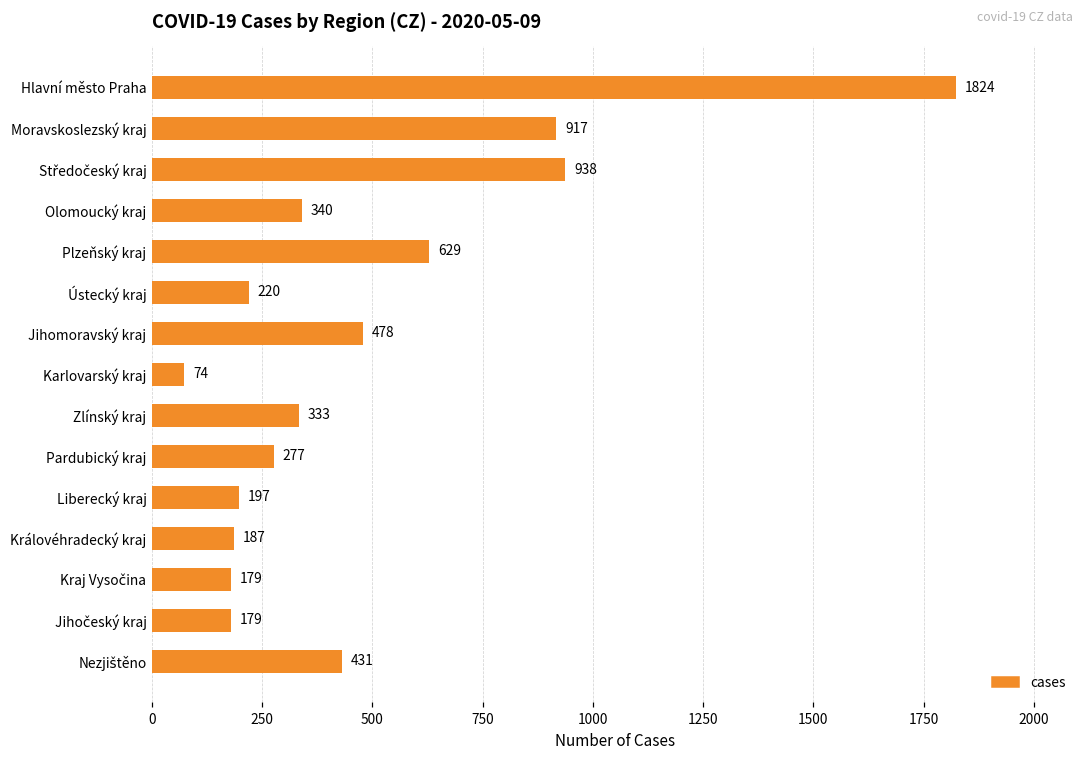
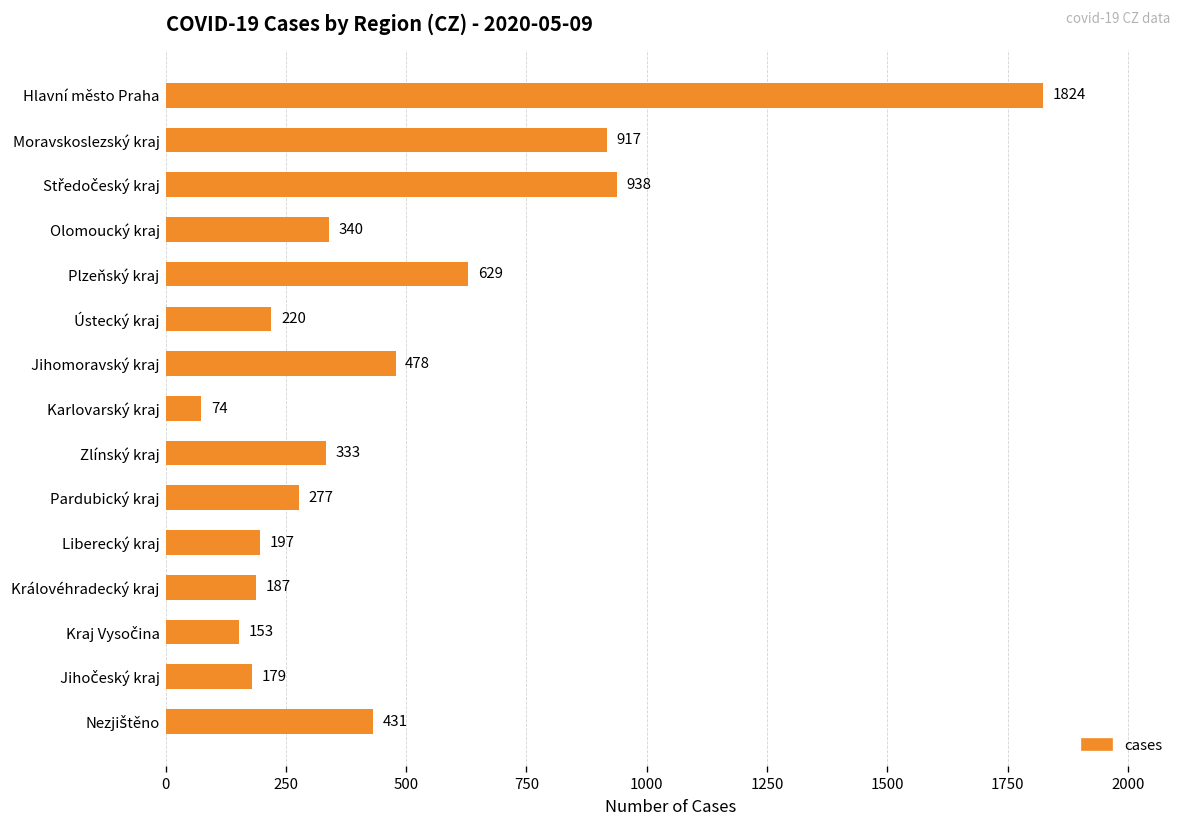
  {
    "Hlavní město Praha": 1824,
    "Moravskoslezský kraj": 917,
    "Středočeský kraj": 938,
    "Olomoucký kraj": 340,
    "Plzeňský kraj": 629,
    "Ústecký kraj": 220,
    "Jihomoravský kraj": 478,
    "Karlovarský kraj": 74,
    "Zlínský kraj": 333,
    "Pardubický kraj": 277,
    "Liberecký kraj": 197,
    "Královéhradecký kraj": 187,
-   "Kraj Vysočina": 179,
+   "Kraj Vysočina": 153,
    "Jihočeský kraj": 179,
    "Nezjištěno": 431
  }
